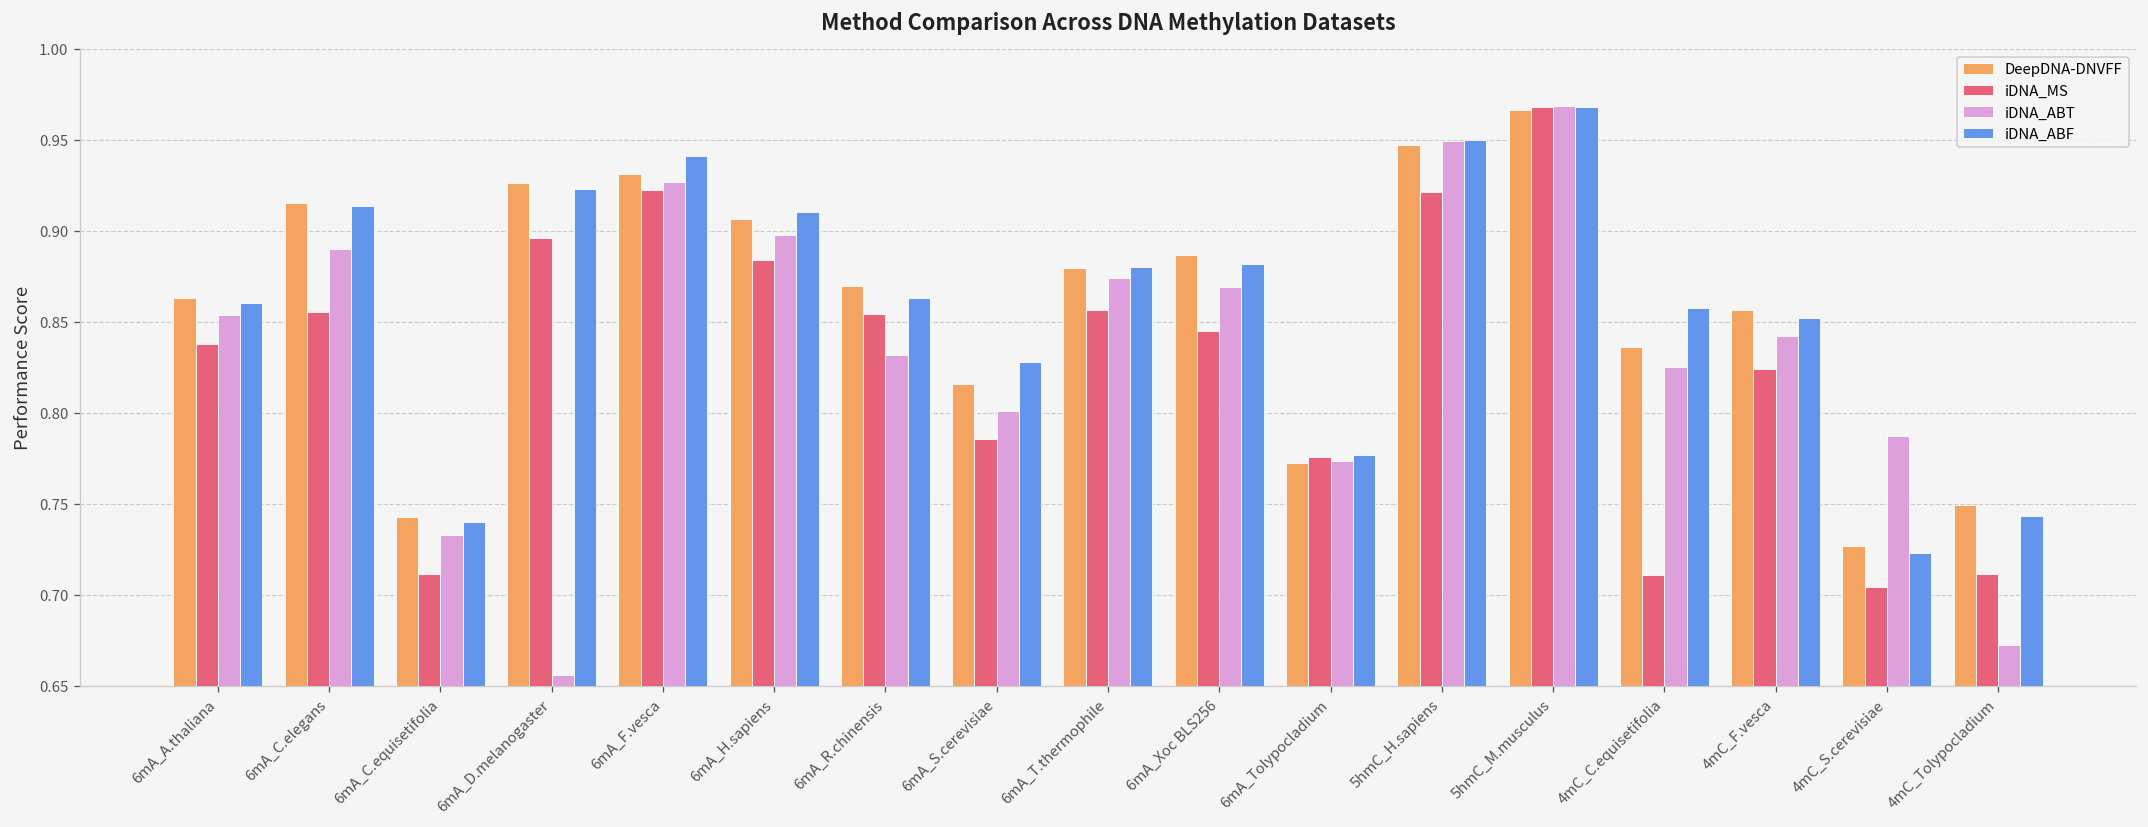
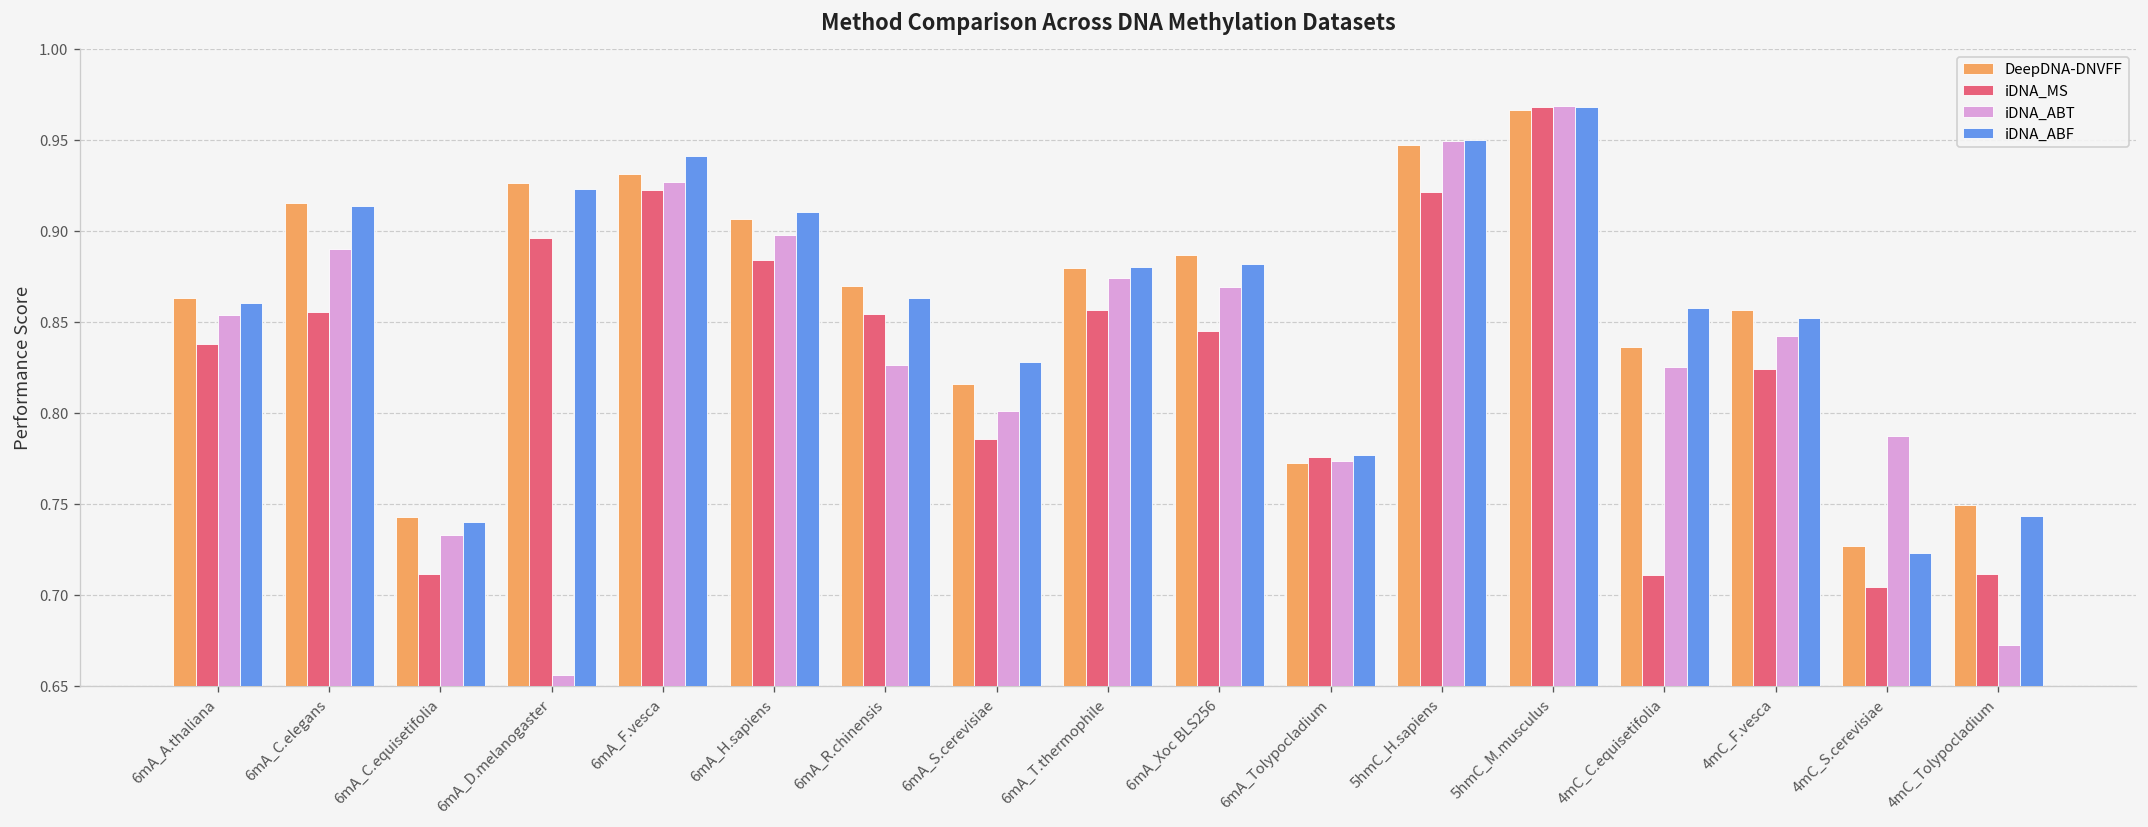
  {
    "DeepDNA-DNVFF": {
      "6mA_A.thaliana": 0.863,
      "6mA_C.elegans": 0.915,
      "6mA_C.equisetifolia": 0.743,
      "6mA_D.melanogaster": 0.926,
      "6mA_F.vesca": 0.931,
      "6mA_H.sapiens": 0.907,
      "6mA_R.chinensis": 0.870,
      "6mA_S.cerevisiae": 0.816,
      "6mA_T.thermophile": 0.880,
      "6mA_Xoc BLS256": 0.887,
      "6mA_Tolypocladium": 0.772,
      "5hmC_H.sapiens": 0.948,
      "5hmC_M.musculus": 0.966,
      "4mC_C.equisetifolia": 0.836,
      "4mC_F.vesca": 0.857,
      "4mC_S.cerevisiae": 0.727,
      "4mC_Tolypocladium": 0.749
    },
    "iDNA_MS": {
      "6mA_A.thaliana": 0.838,
      "6mA_C.elegans": 0.856,
      "6mA_C.equisetifolia": 0.711,
      "6mA_D.melanogaster": 0.896,
      "6mA_F.vesca": 0.923,
      "6mA_H.sapiens": 0.884,
      "6mA_R.chinensis": 0.855,
      "6mA_S.cerevisiae": 0.786,
      "6mA_T.thermophile": 0.856,
      "6mA_Xoc BLS256": 0.845,
      "6mA_Tolypocladium": 0.776,
      "5hmC_H.sapiens": 0.922,
      "5hmC_M.musculus": 0.968,
      "4mC_C.equisetifolia": 0.711,
      "4mC_F.vesca": 0.824,
      "4mC_S.cerevisiae": 0.704,
      "4mC_Tolypocladium": 0.712
    },
    "iDNA_ABT": {
      "6mA_A.thaliana": 0.854,
      "6mA_C.elegans": 0.890,
      "6mA_C.equisetifolia": 0.733,
      "6mA_D.melanogaster": 0.656,
      "6mA_F.vesca": 0.927,
      "6mA_H.sapiens": 0.898,
-     "6mA_R.chinensis": 0.832,
+     "6mA_R.chinensis": 0.826,
      "6mA_S.cerevisiae": 0.801,
      "6mA_T.thermophile": 0.874,
      "6mA_Xoc BLS256": 0.869,
      "6mA_Tolypocladium": 0.774,
      "5hmC_H.sapiens": 0.949,
      "5hmC_M.musculus": 0.969,
      "4mC_C.equisetifolia": 0.825,
      "4mC_F.vesca": 0.842,
      "4mC_S.cerevisiae": 0.787,
      "4mC_Tolypocladium": 0.672
    },
    "iDNA_ABF": {
      "6mA_A.thaliana": 0.860,
      "6mA_C.elegans": 0.914,
      "6mA_C.equisetifolia": 0.740,
      "6mA_D.melanogaster": 0.923,
      "6mA_F.vesca": 0.941,
      "6mA_H.sapiens": 0.910,
      "6mA_R.chinensis": 0.863,
      "6mA_S.cerevisiae": 0.828,
      "6mA_T.thermophile": 0.880,
      "6mA_Xoc BLS256": 0.882,
      "6mA_Tolypocladium": 0.777,
      "5hmC_H.sapiens": 0.950,
      "5hmC_M.musculus": 0.968,
      "4mC_C.equisetifolia": 0.858,
      "4mC_F.vesca": 0.852,
      "4mC_S.cerevisiae": 0.723,
      "4mC_Tolypocladium": 0.743
    }
  }
